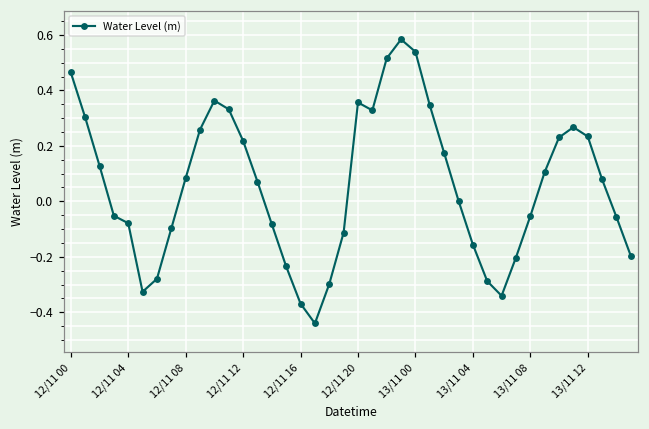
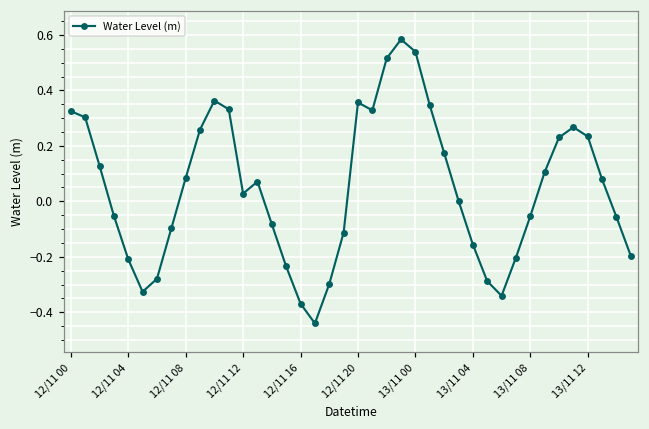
  {
-   "12/11 00": 0.46,
-   "12/11 04": -0.08,
+   "12/11 00": 0.33,
+   "12/11 04": -0.21,
    "12/11 08": 0.08,
-   "12/11 12": 0.22,
+   "12/11 12": 0.03,
    "12/11 16": -0.37,
    "12/11 20": 0.36,
    "13/11 00": 0.54,
    "13/11 04": -0.16,
    "13/11 08": -0.05,
    "13/11 12": 0.23
  }
